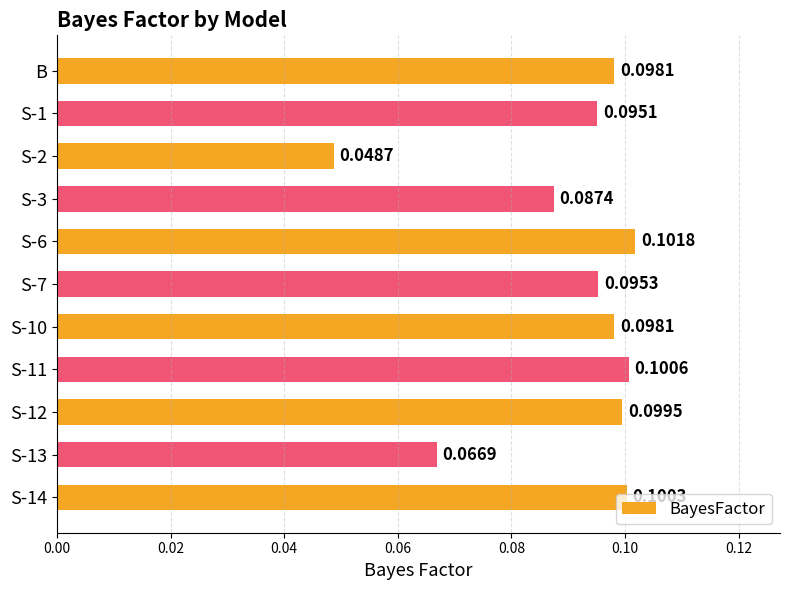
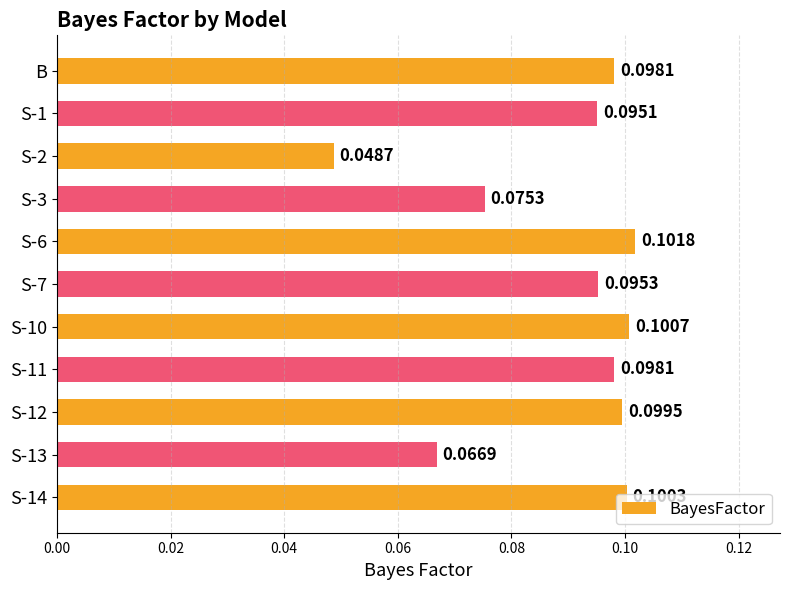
  {
    "B": 0.0981,
    "S-1": 0.0951,
    "S-2": 0.0487,
-   "S-3": 0.0874,
+   "S-3": 0.0753,
    "S-6": 0.1018,
    "S-7": 0.0953,
-   "S-10": 0.0981,
-   "S-11": 0.1006,
+   "S-10": 0.1007,
+   "S-11": 0.0981,
    "S-12": 0.0995,
    "S-13": 0.0669
  }
